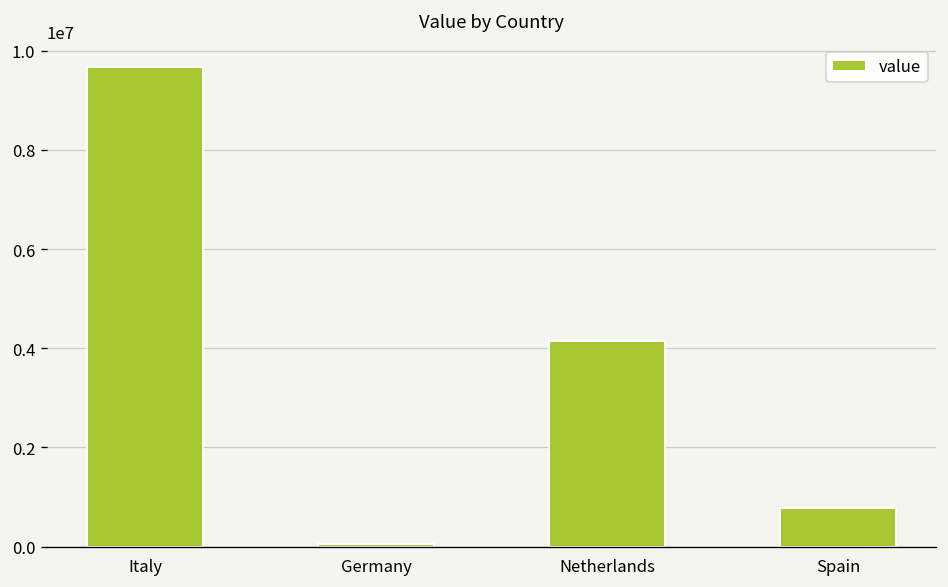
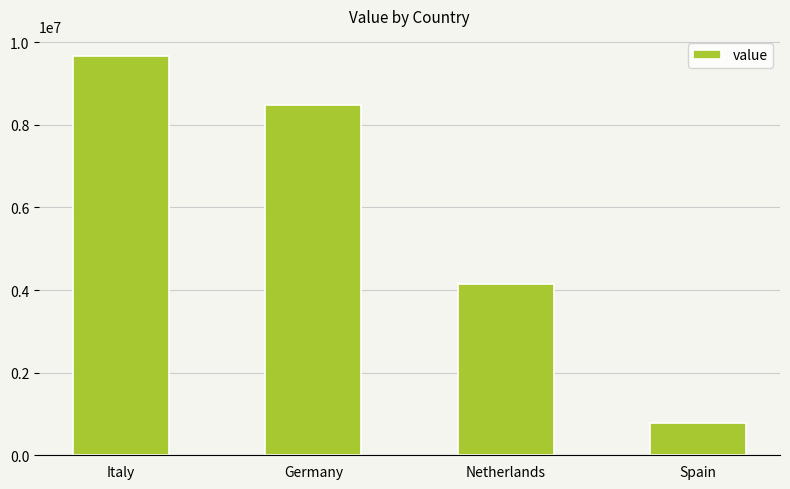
  {
    "Italy": 9700000,
-   "Germany": 100000,
+   "Germany": 8500000,
    "Netherlands": 4200000,
    "Spain": 800000
  }
